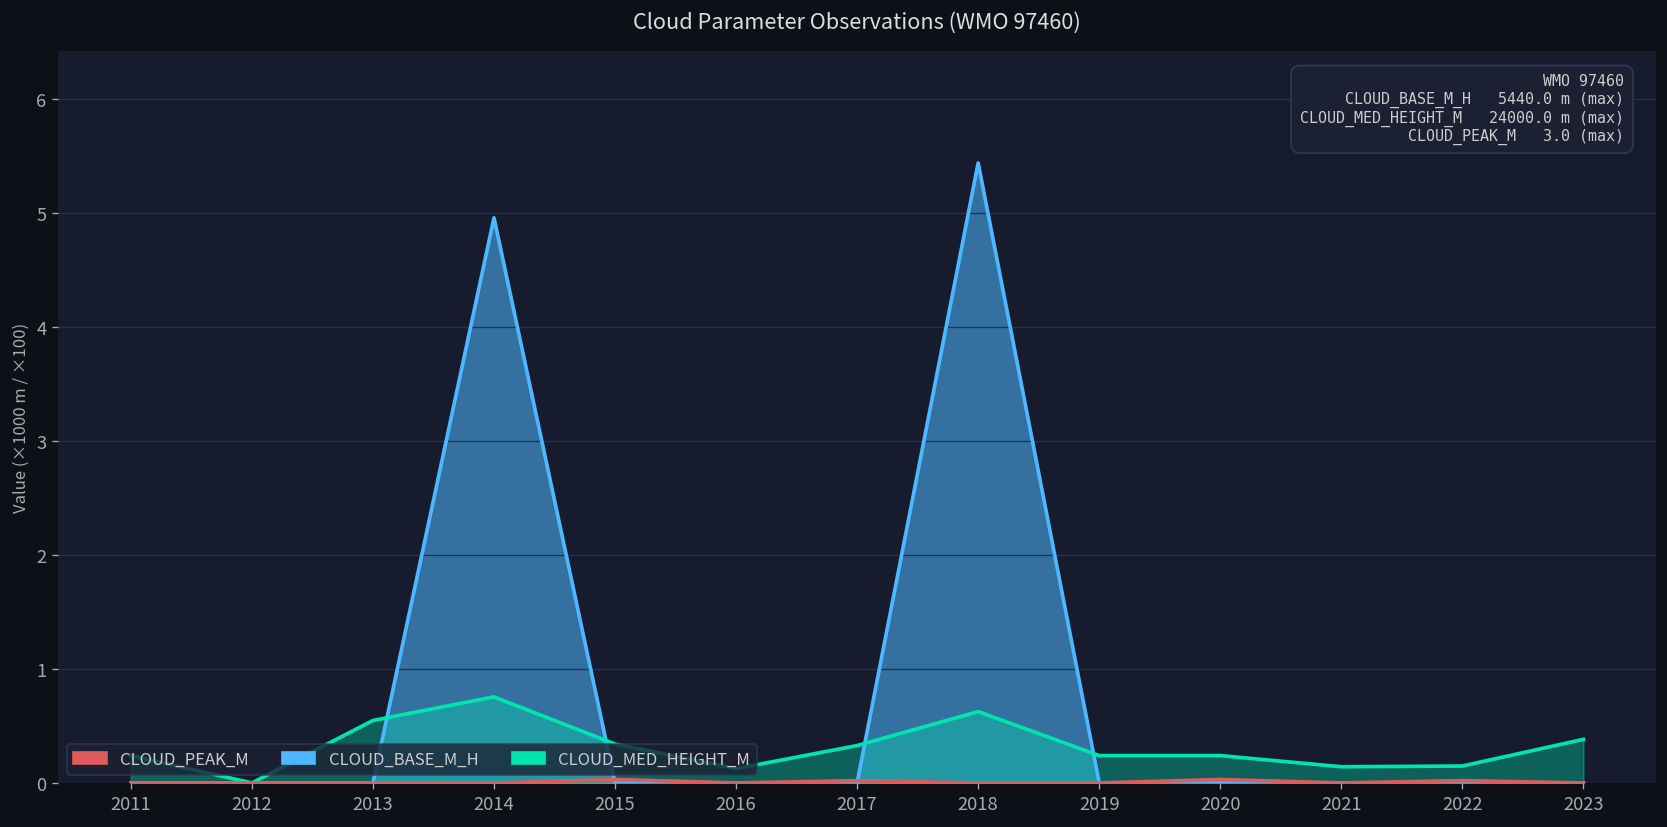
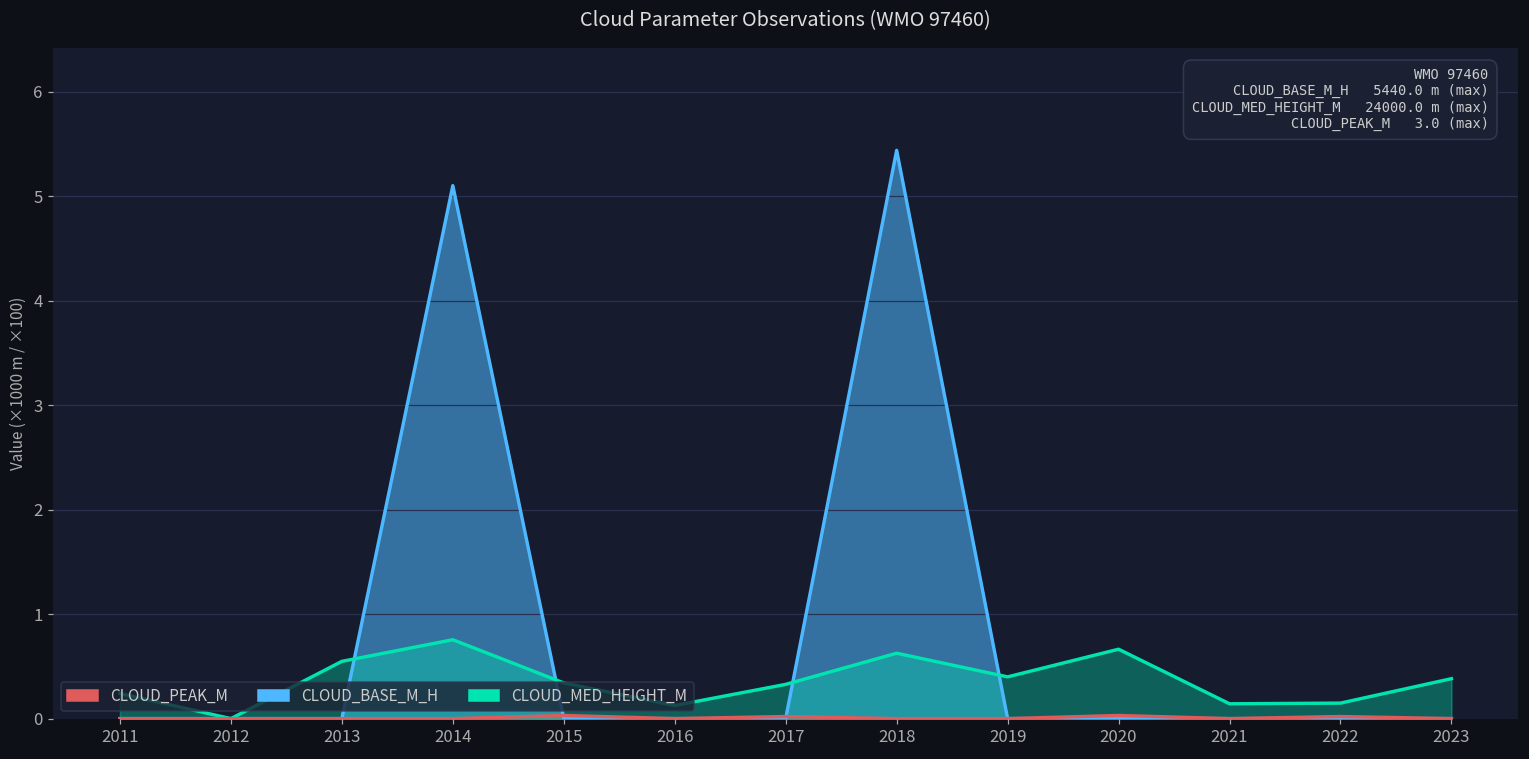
  {
    "CLOUD_BASE_M_H": {
-     "2014": 5.0,
+     "2014": 5.1,
      "2015": 0.0,
      "2018": 5.4,
      "2020": 0.0
    },
    "CLOUD_MED_HEIGHT_M": {
      "2013": 0.5,
      "2014": 0.8,
      "2015": 0.3,
      "2017": 0.3,
      "2018": 0.6,
-     "2019": 0.2,
-     "2020": 0.2,
+     "2019": 0.4,
+     "2020": 0.7,
      "2021": 0.1,
      "2022": 0.1,
      "2023": 0.4
    },
    "CLOUD_PEAK_M": {
      "2014": 0.0,
      "2015": 0.0,
      "2018": 0.0,
      "2020": 0.0
    }
  }
